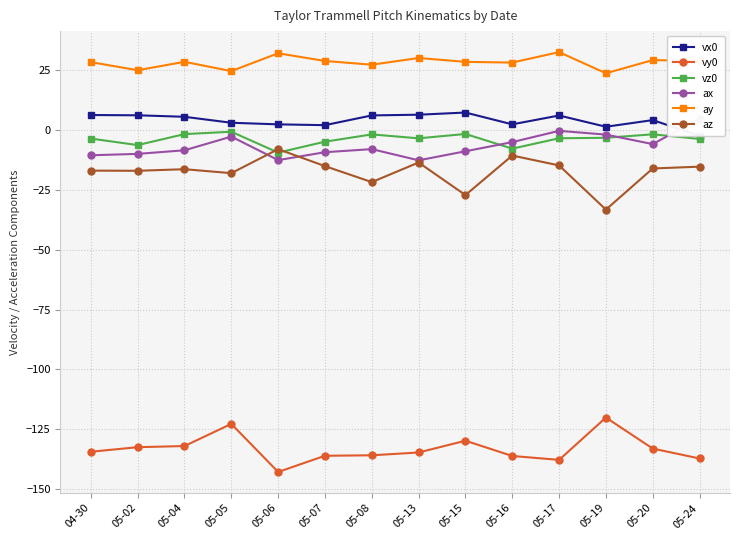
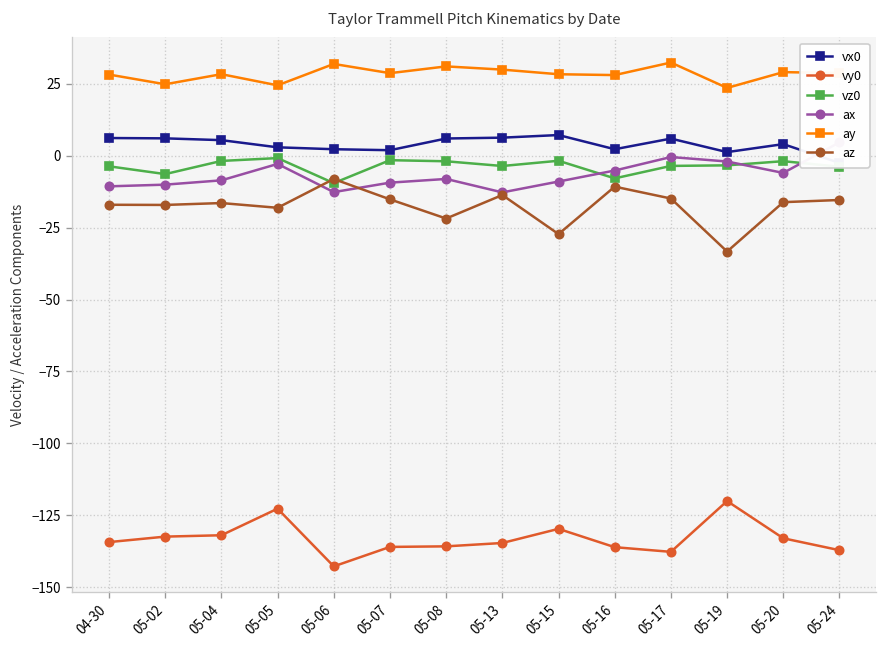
  {
    "vx0": {
      "04-30": 6,
      "05-02": 6,
      "05-04": 5,
      "05-05": 3,
      "05-06": 2,
      "05-07": 2,
      "05-08": 6,
      "05-13": 6,
      "05-15": 7,
      "05-16": 2,
      "05-17": 6,
      "05-19": 1,
      "05-20": 4
    },
    "vz0": {
      "04-30": -4,
      "05-02": -6,
      "05-04": -2,
      "05-05": -1,
      "05-06": -10,
-     "05-07": -5,
+     "05-07": -2,
      "05-08": -2,
      "05-13": -4,
      "05-15": -2,
      "05-16": -8,
      "05-17": -4,
      "05-19": -3,
      "05-20": -2,
      "05-24": -4
    },
    "ax": {
      "04-30": -11,
      "05-02": -10,
      "05-04": -9,
      "05-05": -3,
      "05-06": -13,
      "05-07": -9,
      "05-08": -8,
      "05-15": -9,
      "05-16": -5,
      "05-17": 0,
      "05-19": -2,
      "05-20": -6
    },
    "ay": {
      "04-30": 28,
      "05-02": 25,
      "05-04": 28,
      "05-05": 24,
      "05-06": 32,
      "05-07": 29,
-     "05-08": 27,
+     "05-08": 31,
      "05-13": 30,
      "05-15": 28,
      "05-16": 28,
      "05-17": 32,
      "05-19": 24,
      "05-20": 29
    }
  }
